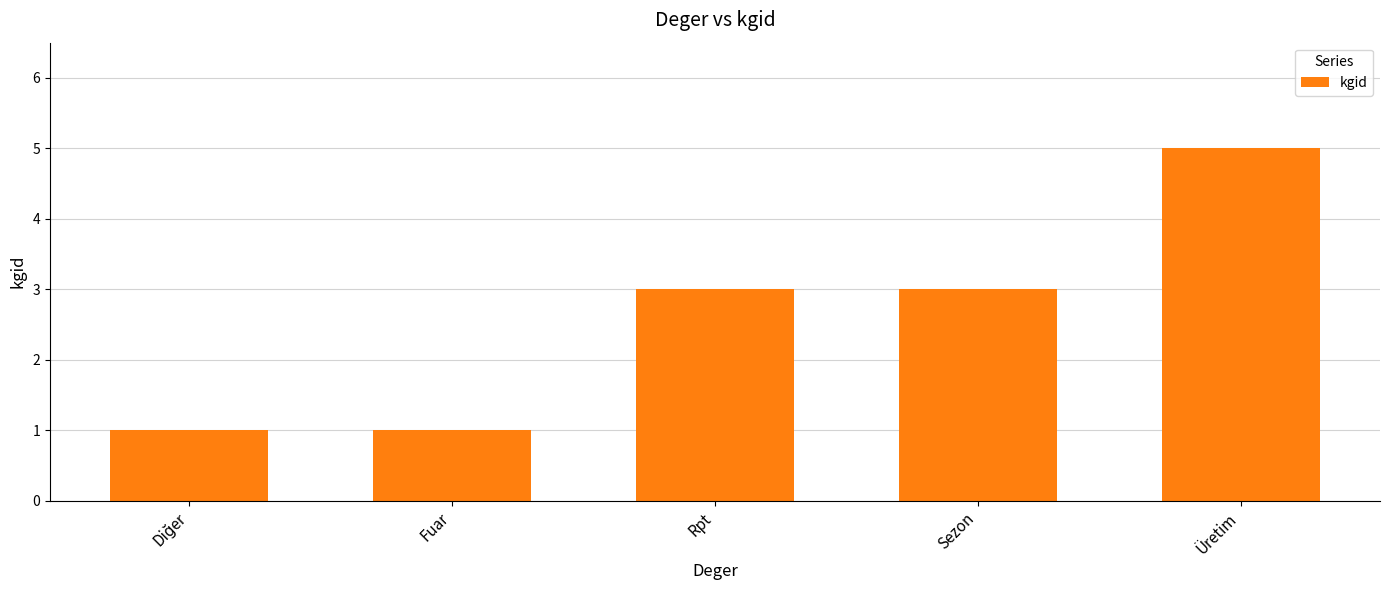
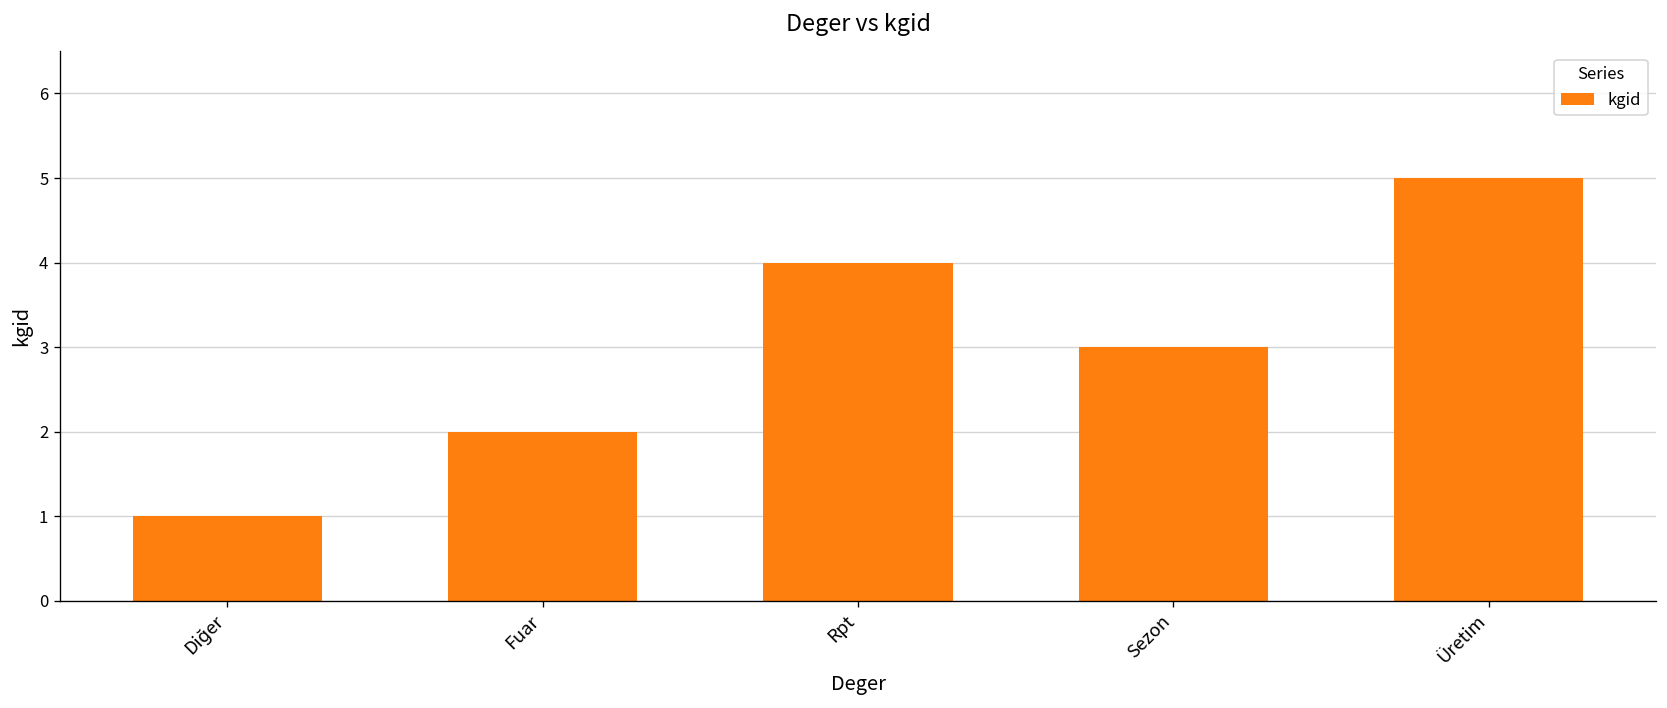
  {
    "Diğer": 1,
-   "Fuar": 1,
-   "Rpt": 3,
+   "Fuar": 2,
+   "Rpt": 4,
    "Sezon": 3,
    "Üretim": 5
  }
